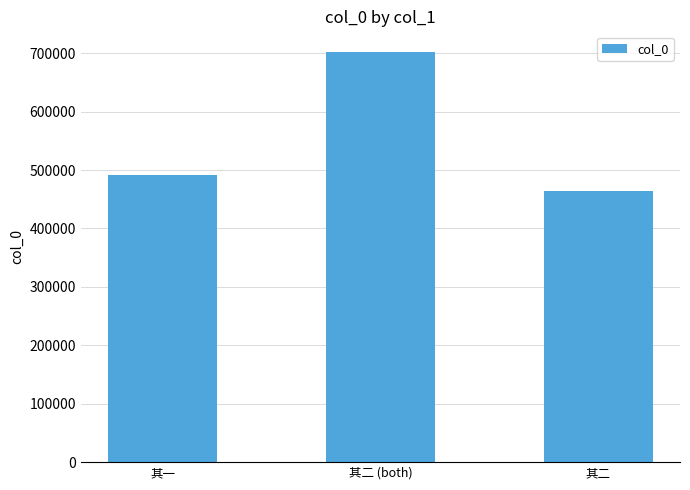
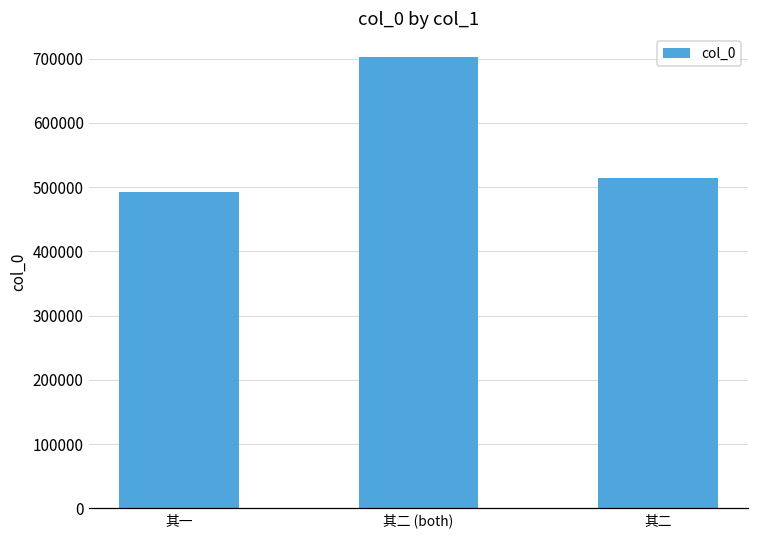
  {
    "其一": 490000,
    "其二 (both)": 700000,
-   "其二": 460000
+   "其二": 510000
  }
